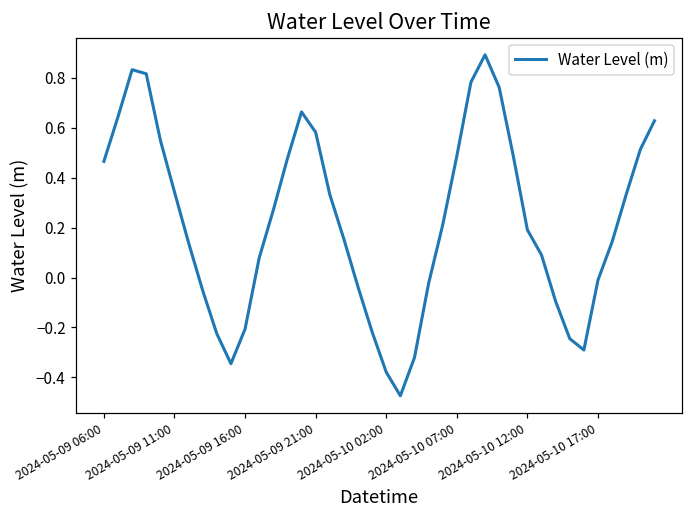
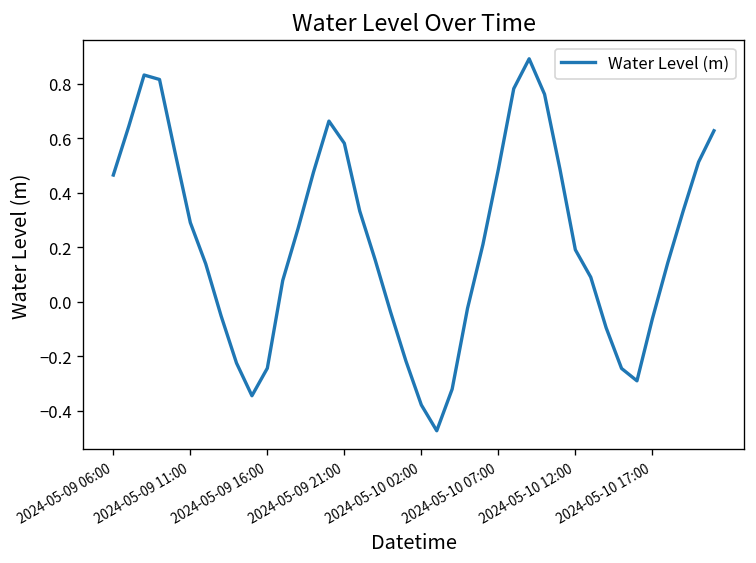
  {
    "2024-05-09 06:00": 0.46,
-   "2024-05-09 11:00": 0.34,
-   "2024-05-09 16:00": -0.21,
+   "2024-05-09 11:00": 0.29,
+   "2024-05-09 16:00": -0.24,
    "2024-05-09 21:00": 0.58,
    "2024-05-10 02:00": -0.38,
    "2024-05-10 07:00": 0.49,
    "2024-05-10 12:00": 0.19,
-   "2024-05-10 17:00": -0.01
+   "2024-05-10 17:00": -0.06
  }
